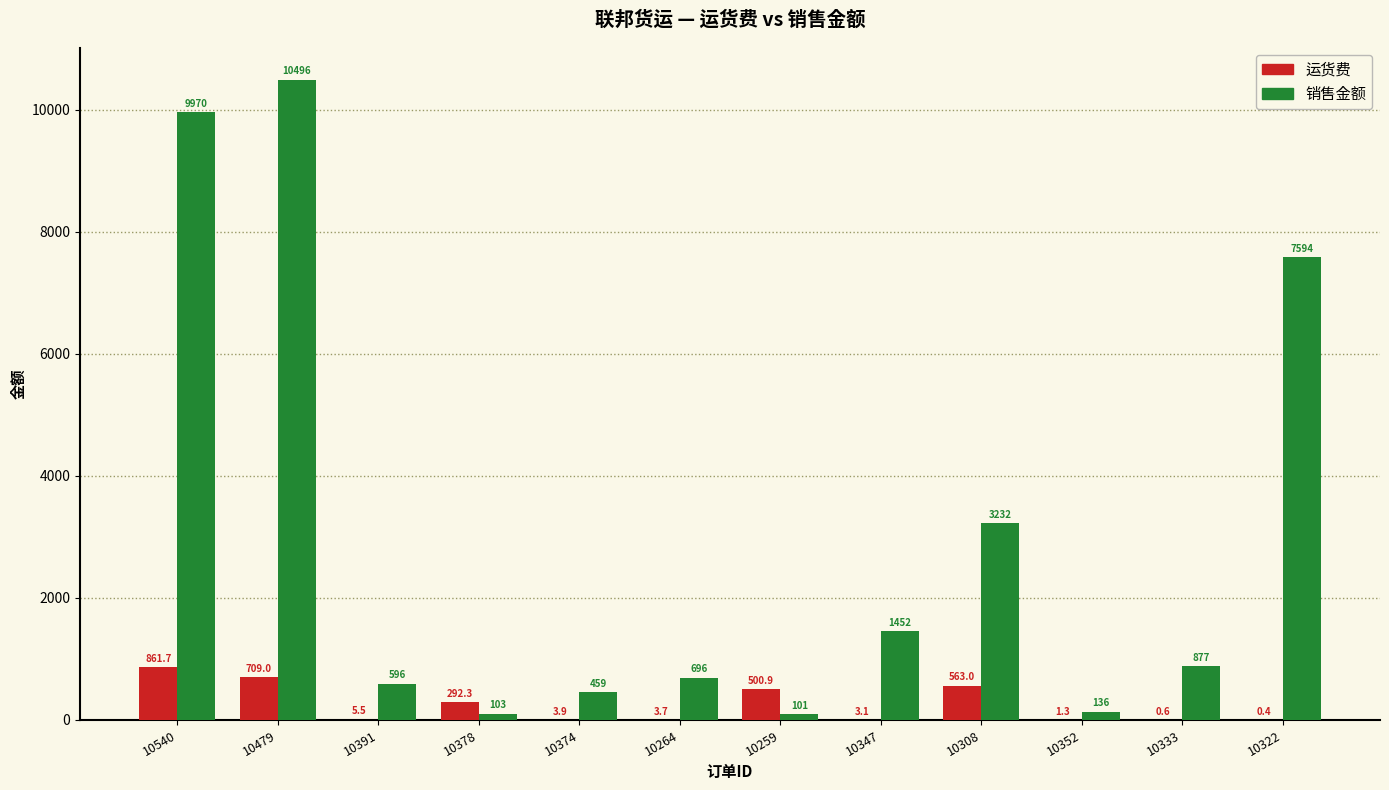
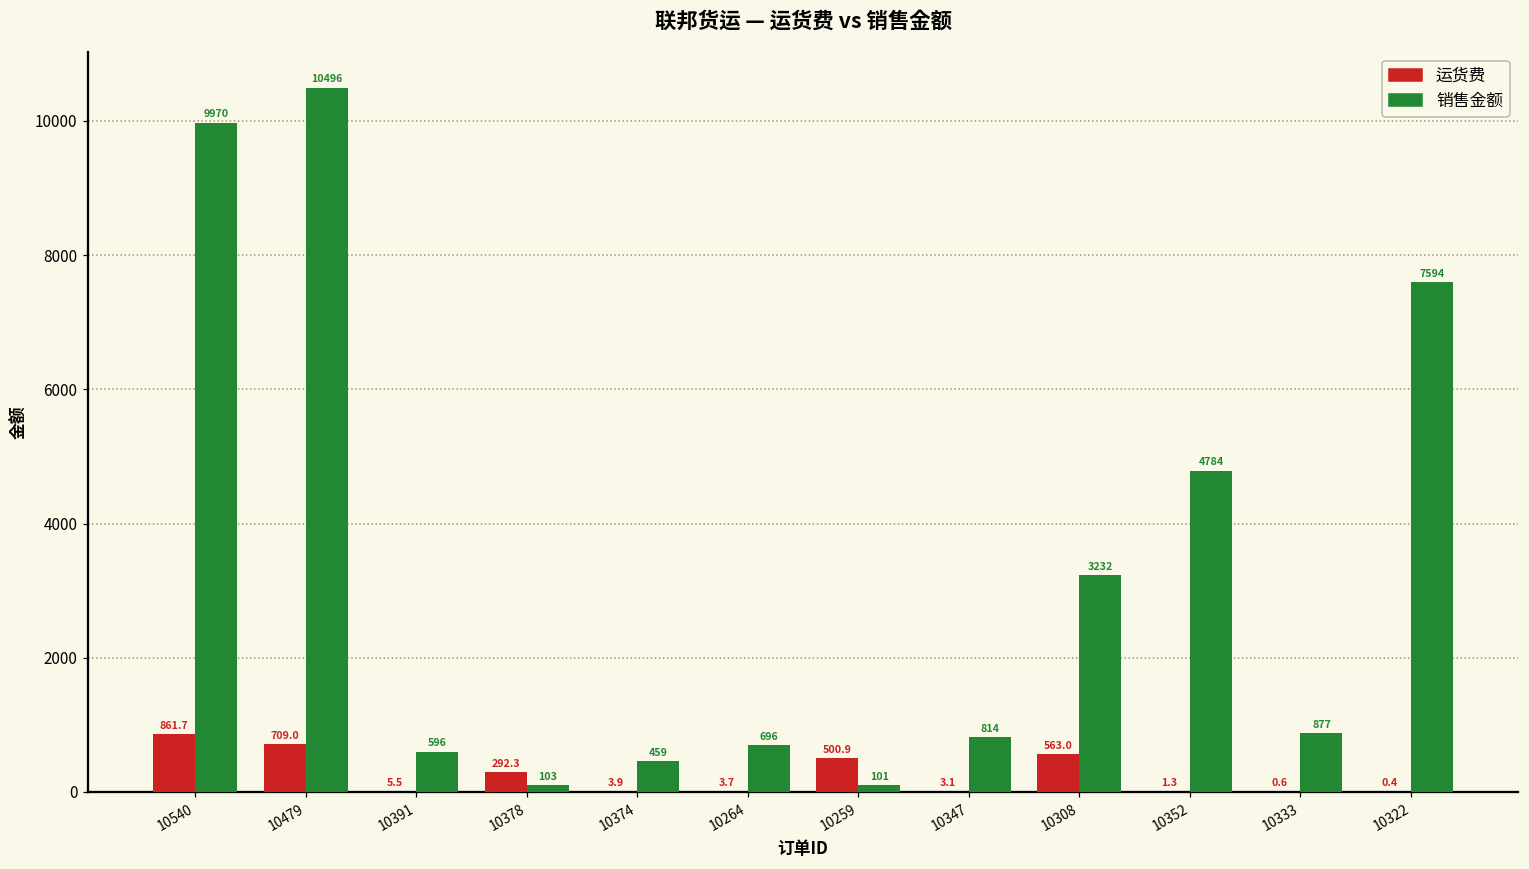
  {
    "运货费": {
      "10540": 861.7,
      "10479": 709.0,
      "10391": 5.5,
      "10378": 292.3,
      "10374": 3.9,
      "10264": 3.7,
      "10259": 500.9,
      "10347": 3.1,
      "10308": 563.0,
      "10352": 1.3,
      "10333": 0.6,
      "10322": 0.4
    },
    "销售金额": {
      "10540": 9970,
      "10479": 10496,
      "10391": 596,
      "10378": 103,
      "10374": 459,
      "10264": 696,
      "10259": 101,
-     "10347": 1452,
+     "10347": 814,
      "10308": 3232,
-     "10352": 136,
+     "10352": 4784,
      "10333": 877,
      "10322": 7594
    }
  }
